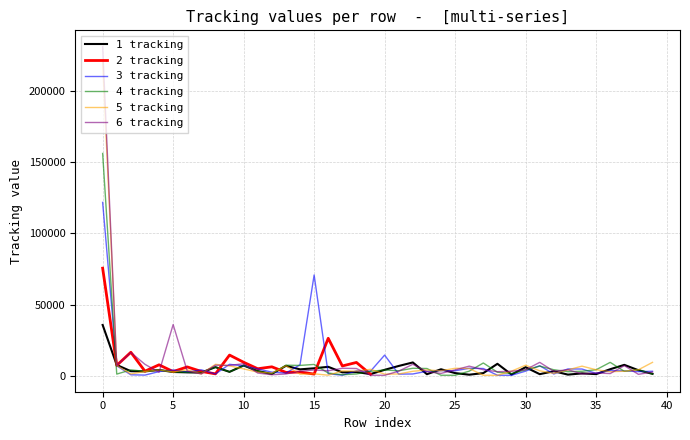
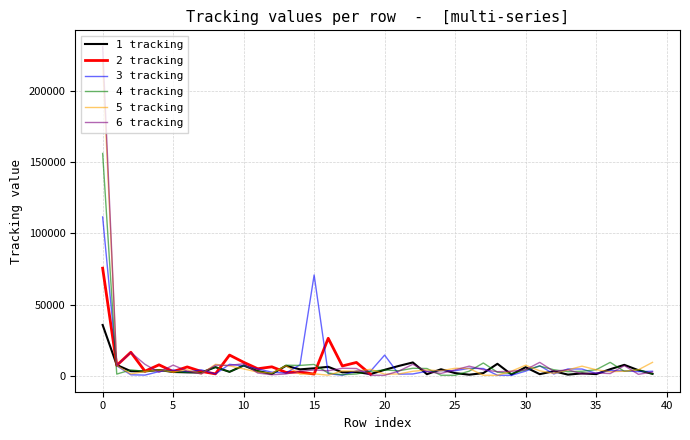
  {
    "1 tracking": {
      "0": 36000
    },
    "2 tracking": {
      "0": 76000
    },
    "3 tracking": {
-     "0": 122000,
+     "0": 112000,
      "15": 71000,
      "20": 15000
    },
    "4 tracking": {
      "0": 156000,
      "15": 8000
    },
    "5 tracking": {
      "10": 5000
    },
    "6 tracking": {
-     "5": 36000
+     "5": 8000
    }
  }
